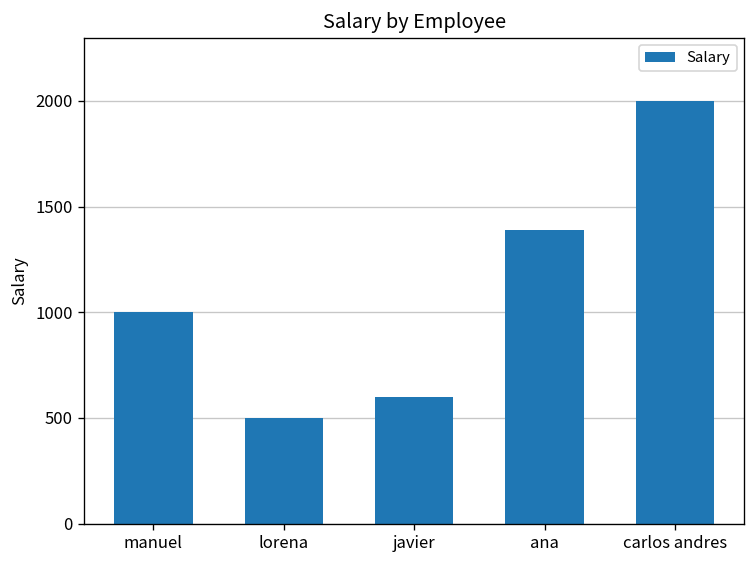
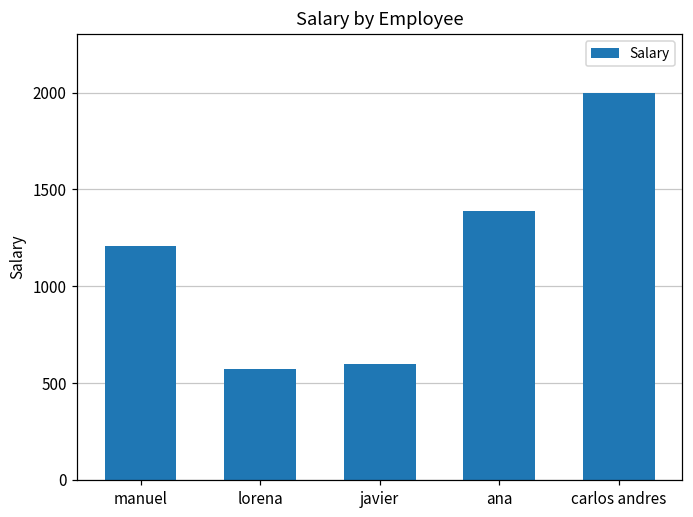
  {
-   "manuel": 1000,
-   "lorena": 500,
+   "manuel": 1210,
+   "lorena": 570,
    "javier": 600,
    "ana": 1390,
    "carlos andres": 2000
  }
